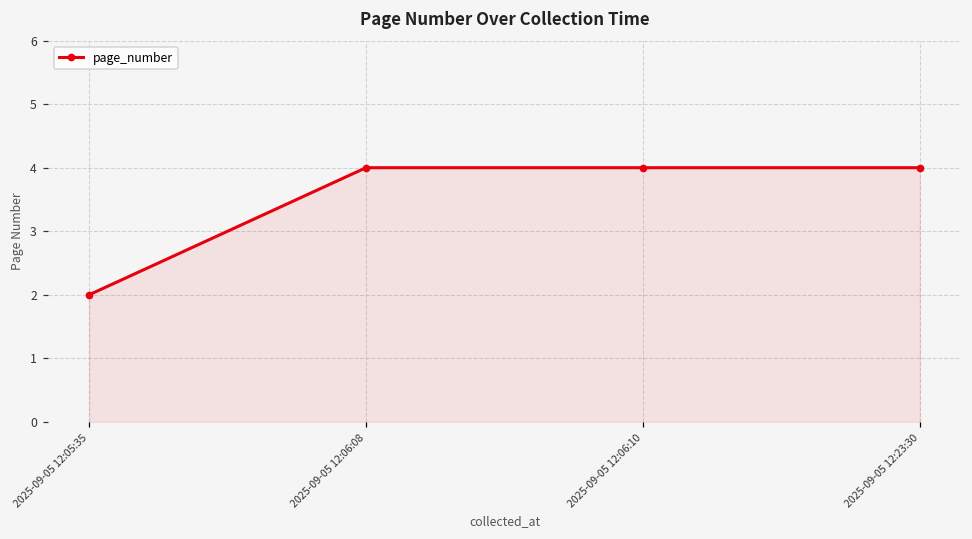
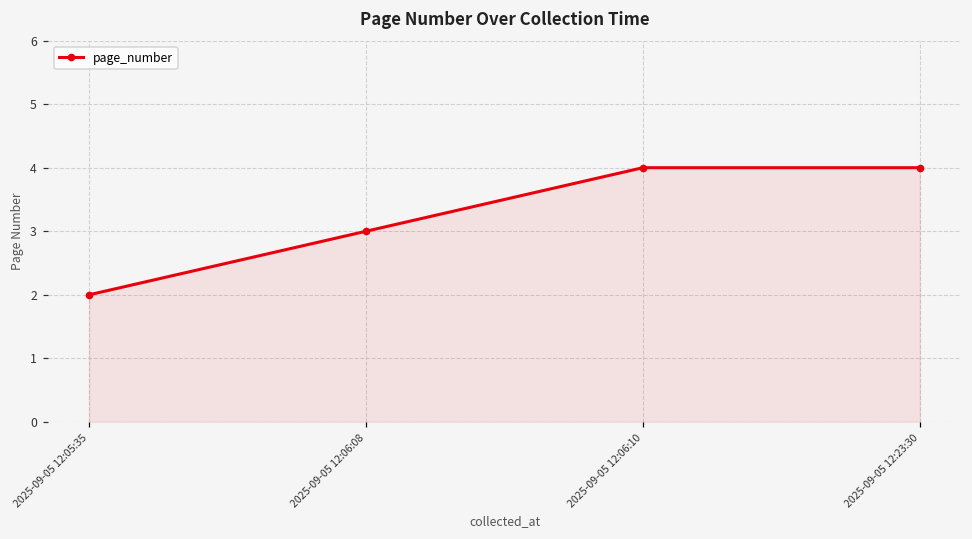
  {
    "2025-09-05 12:05:35": 2,
-   "2025-09-05 12:06:08": 4,
+   "2025-09-05 12:06:08": 3,
    "2025-09-05 12:06:10": 4,
    "2025-09-05 12:23:30": 4
  }
